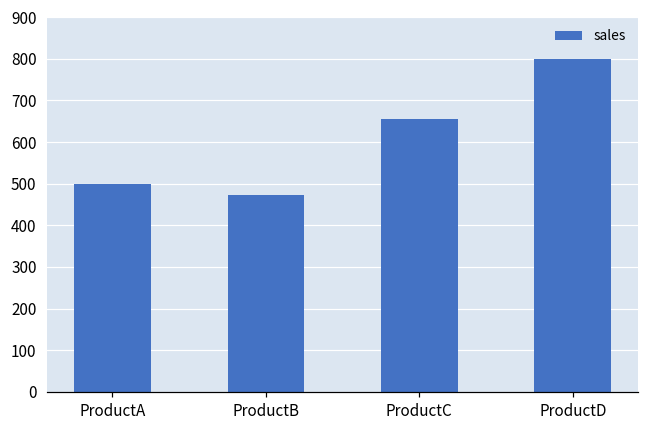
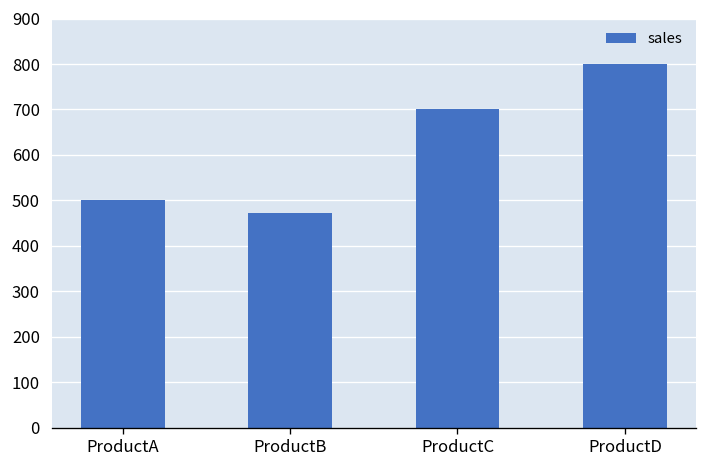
  {
    "ProductA": 500,
    "ProductB": 470,
-   "ProductC": 660,
+   "ProductC": 700,
    "ProductD": 800
  }
